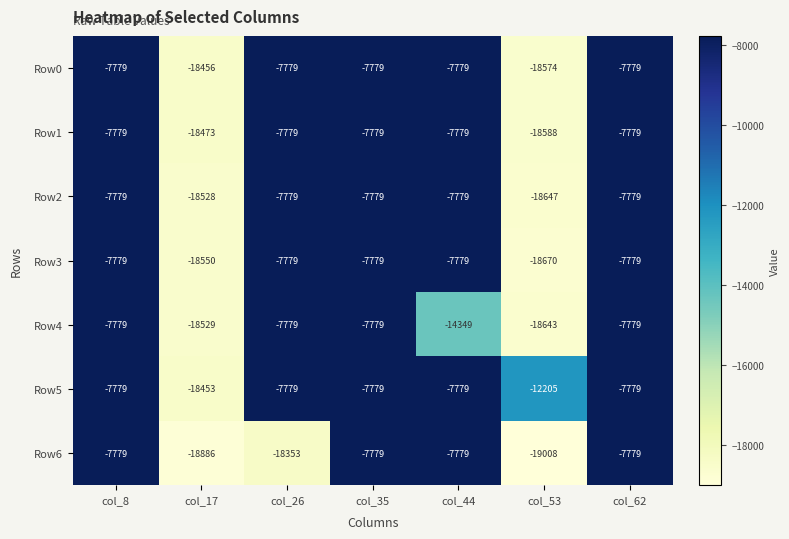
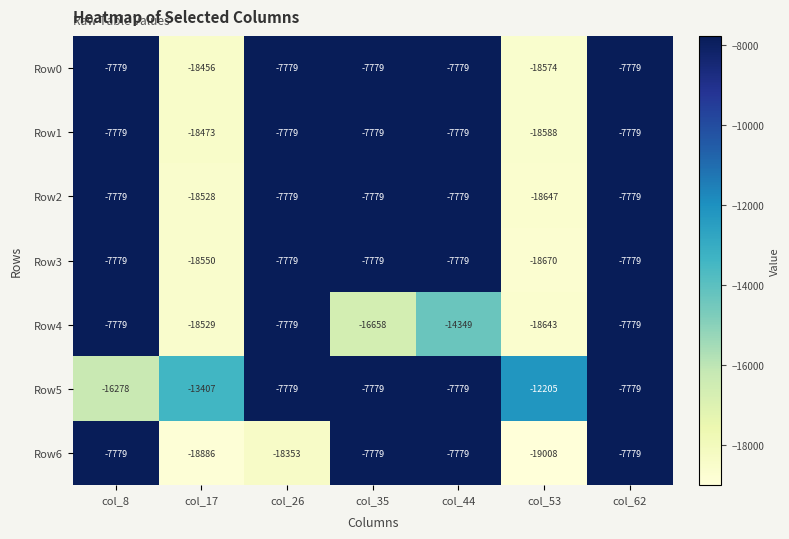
  {
    "Row0": {
      "col_8": -7779,
      "col_17": -18456,
      "col_26": -7779,
      "col_35": -7779,
      "col_44": -7779,
      "col_53": -18574,
      "col_62": -7779
    },
    "Row1": {
      "col_8": -7779,
      "col_17": -18473,
      "col_26": -7779,
      "col_35": -7779,
      "col_44": -7779,
      "col_53": -18588,
      "col_62": -7779
    },
    "Row2": {
      "col_8": -7779,
      "col_17": -18528,
      "col_26": -7779,
      "col_35": -7779,
      "col_44": -7779,
      "col_53": -18647,
      "col_62": -7779
    },
    "Row3": {
      "col_8": -7779,
      "col_17": -18550,
      "col_26": -7779,
      "col_35": -7779,
      "col_44": -7779,
      "col_53": -18670,
      "col_62": -7779
    },
    "Row4": {
      "col_8": -7779,
      "col_17": -18529,
      "col_26": -7779,
-     "col_35": -7779,
+     "col_35": -16658,
      "col_44": -14349,
      "col_53": -18643,
      "col_62": -7779
    },
    "Row5": {
-     "col_8": -7779,
-     "col_17": -18453,
+     "col_8": -16278,
+     "col_17": -13407,
      "col_26": -7779,
      "col_35": -7779,
      "col_44": -7779,
      "col_53": -12205,
      "col_62": -7779
    },
    "Row6": {
      "col_8": -7779,
      "col_17": -18886,
      "col_26": -18353,
      "col_35": -7779,
      "col_44": -7779,
      "col_53": -19008,
      "col_62": -7779
    }
  }
